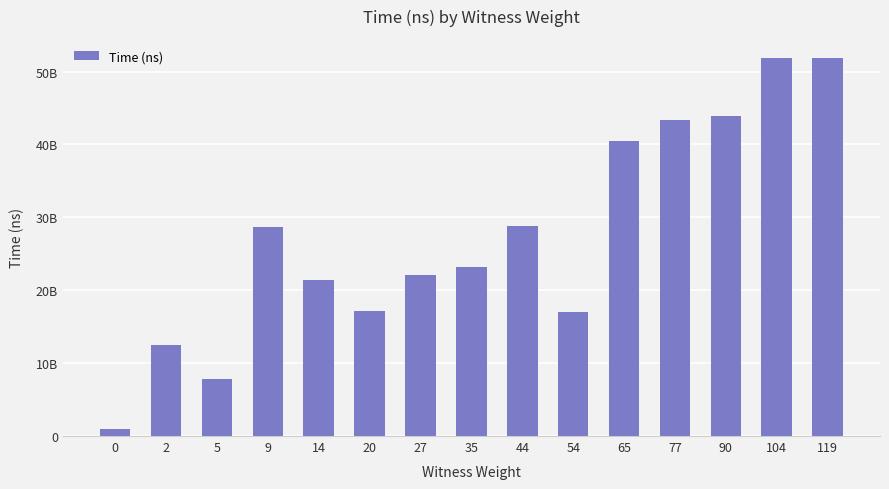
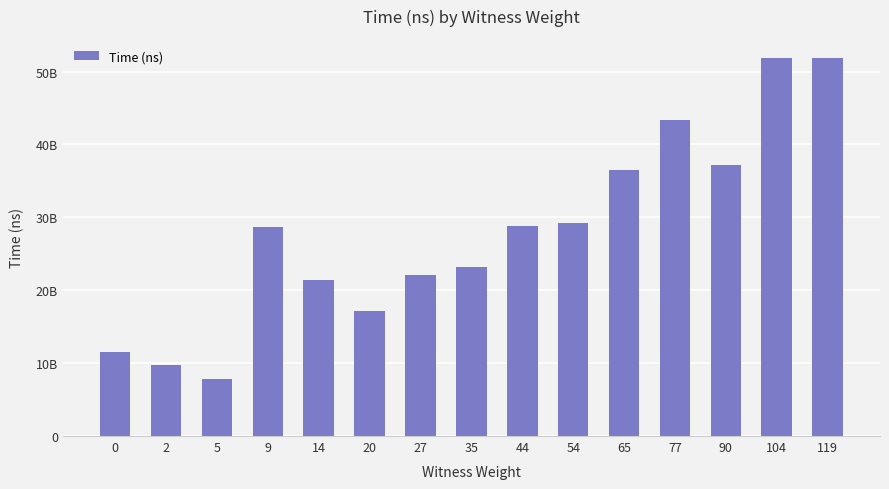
  {
-   "0": 1000000000,
-   "2": 12000000000,
+   "0": 12000000000,
+   "2": 10000000000,
    "5": 8000000000,
    "9": 29000000000,
    "14": 21000000000,
    "20": 17000000000,
    "27": 22000000000,
    "35": 23000000000,
    "44": 29000000000,
-   "54": 17000000000,
-   "65": 40000000000,
+   "54": 29000000000,
+   "65": 37000000000,
    "77": 43000000000,
-   "90": 44000000000,
+   "90": 37000000000,
    "104": 52000000000,
    "119": 52000000000
  }
